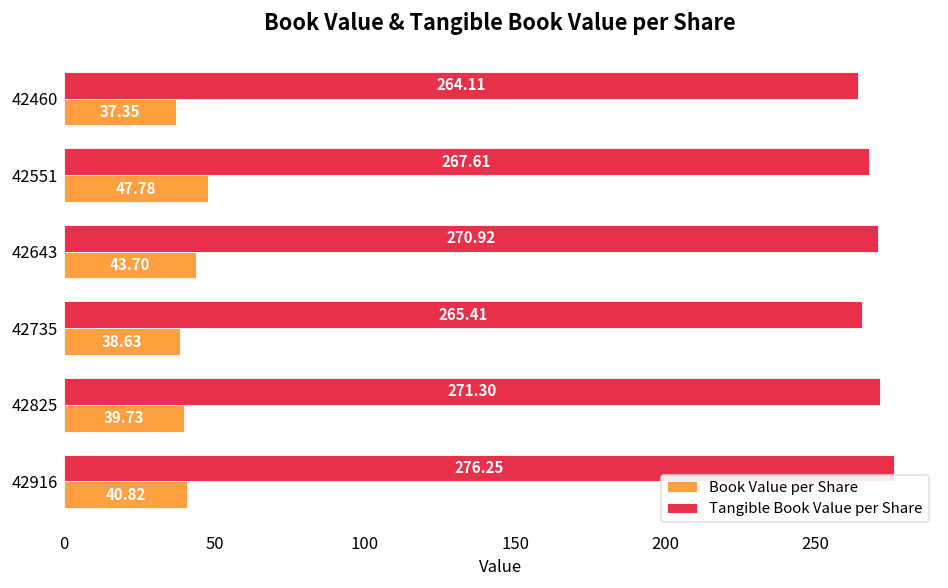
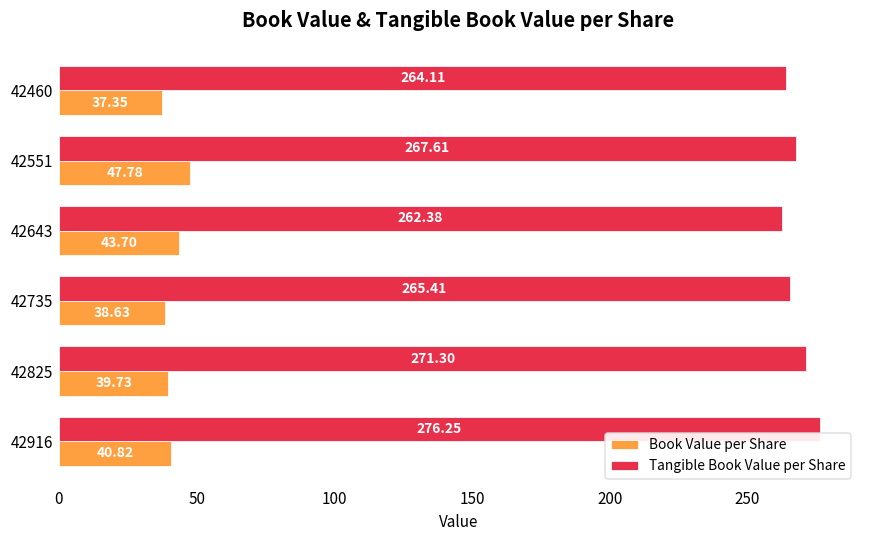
  {
    "Book Value per Share": {
      "42460": 37.35,
      "42551": 47.78,
      "42643": 43.70,
      "42735": 38.63,
      "42825": 39.73,
      "42916": 40.82
    },
    "Tangible Book Value per Share": {
      "42460": 264.11,
      "42551": 267.61,
-     "42643": 270.92,
+     "42643": 262.38,
      "42735": 265.41,
      "42825": 271.30,
      "42916": 276.25
    }
  }
